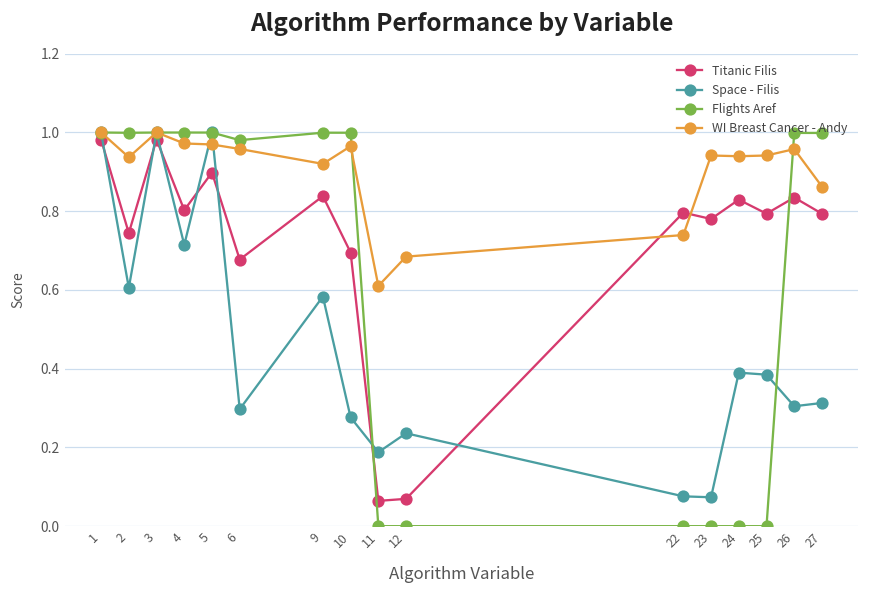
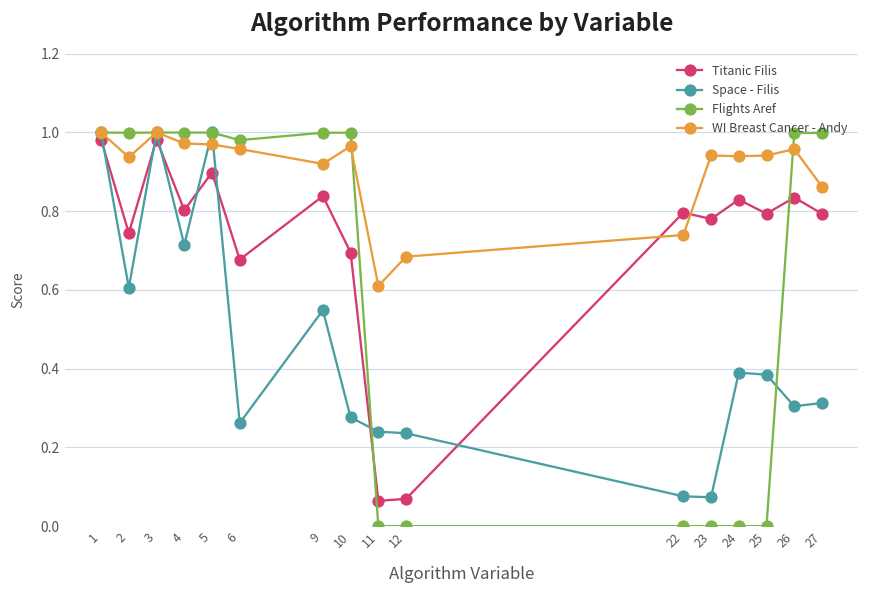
  {
    "Titanic Filis": {
      "1": 0.98,
      "2": 0.74,
      "3": 0.98,
      "4": 0.80,
      "5": 0.90,
      "6": 0.68,
      "9": 0.84,
      "10": 0.70,
      "11": 0.06,
      "12": 0.07,
      "22": 0.80,
      "23": 0.78,
      "24": 0.83,
      "25": 0.79,
      "26": 0.83,
      "27": 0.79
    },
    "Space - Filis": {
      "2": 0.61,
      "4": 0.71,
-     "6": 0.30,
-     "9": 0.58,
+     "6": 0.26,
+     "9": 0.55,
      "10": 0.28,
-     "11": 0.19,
+     "11": 0.24,
      "12": 0.24,
      "22": 0.08,
      "23": 0.07,
      "24": 0.39,
      "25": 0.38,
      "26": 0.30,
      "27": 0.31
    },
    "Flights Aref": {
      "2": 1.00,
      "4": 1.00,
      "6": 0.98,
      "9": 1.00,
      "10": 1.00,
      "11": 0.00,
      "12": 0.00,
      "22": 0.00,
      "23": 0.00,
      "24": 0.00,
      "25": 0.00,
      "26": 1.00,
      "27": 1.00
    },
    "WI Breast Cancer - Andy": {
      "2": 0.94,
      "4": 0.97,
      "5": 0.97,
      "6": 0.96,
      "9": 0.92,
      "10": 0.97,
      "11": 0.61,
      "12": 0.68,
      "22": 0.74,
      "23": 0.94,
      "24": 0.94,
      "25": 0.94,
      "26": 0.96,
      "27": 0.86
    }
  }
